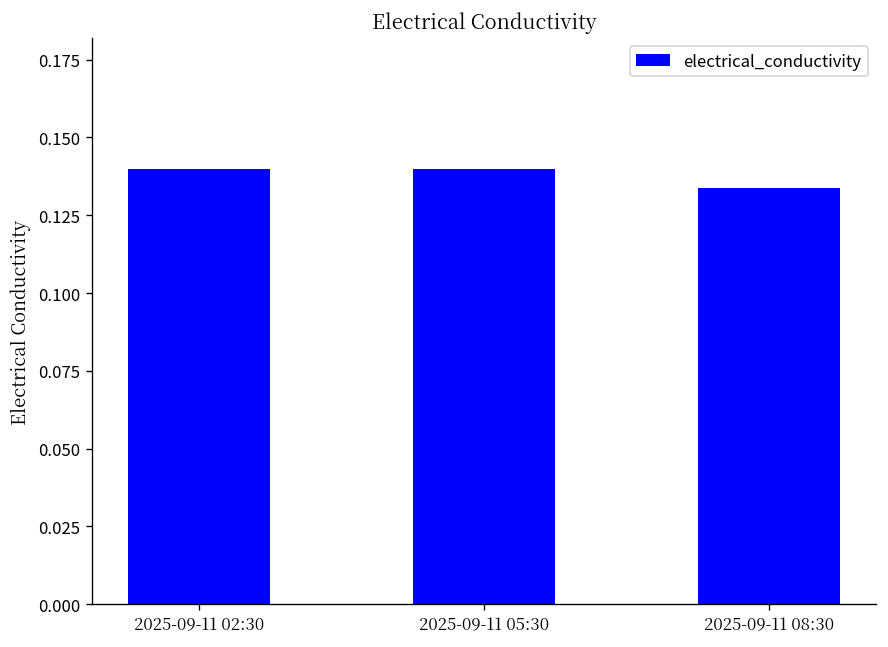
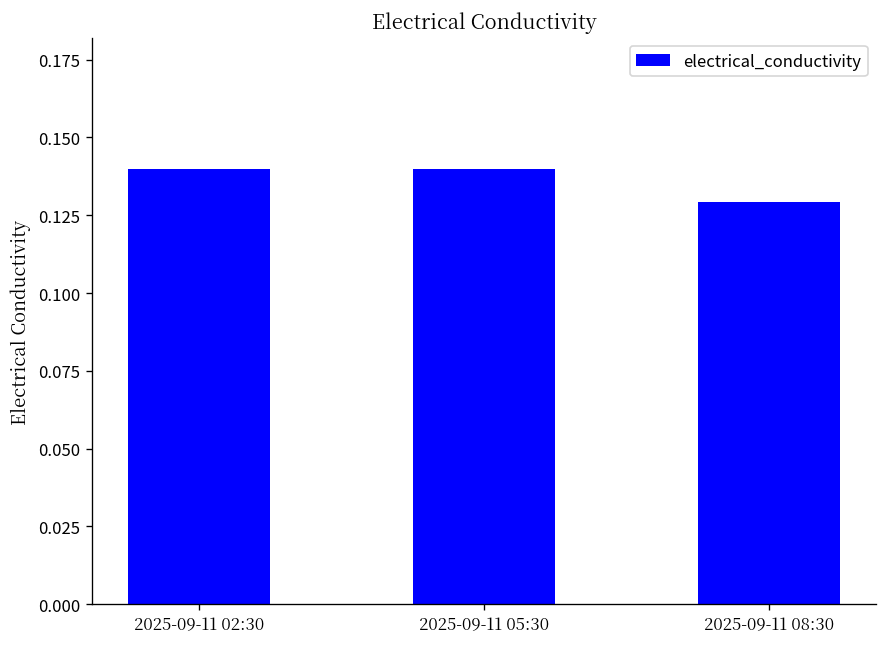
  {
    "2025-09-11 02:30": 0.140,
    "2025-09-11 05:30": 0.140,
-   "2025-09-11 08:30": 0.134
+   "2025-09-11 08:30": 0.129
  }
